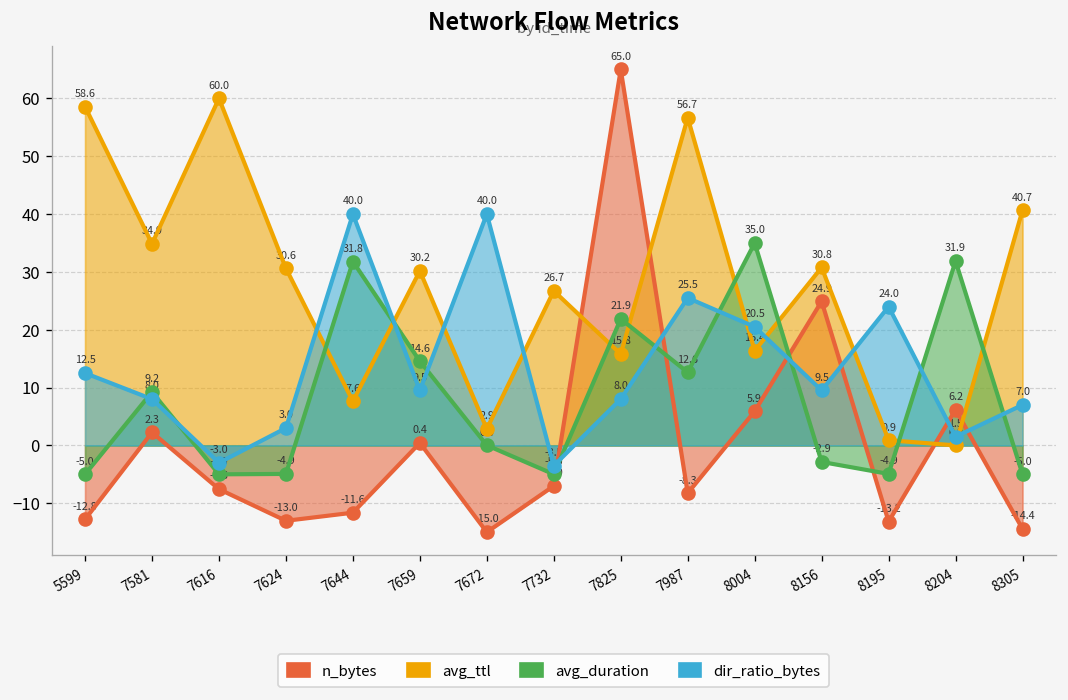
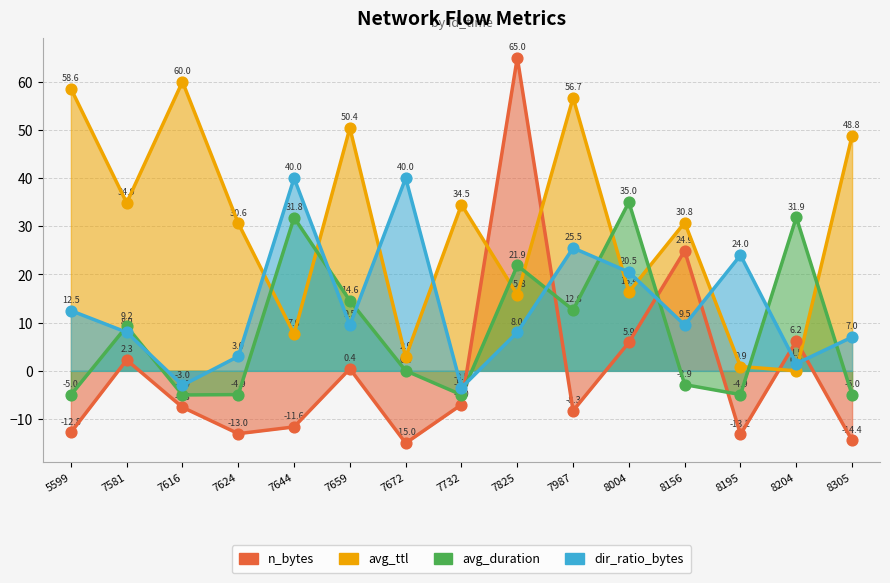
  {
    "avg_ttl": {
      "5599": 58.6,
      "7581": 34.9,
      "7616": 60.0,
      "7624": 30.6,
      "7644": 7.6,
-     "7659": 30.2,
+     "7659": 50.4,
      "7672": 2.9,
-     "7732": 26.7,
+     "7732": 34.5,
      "7825": 15.8,
      "7987": 56.7,
      "8004": 16.4,
      "8156": 30.8,
      "8195": 0.9,
-     "8305": 40.7
+     "8305": 48.8
    }
  }
